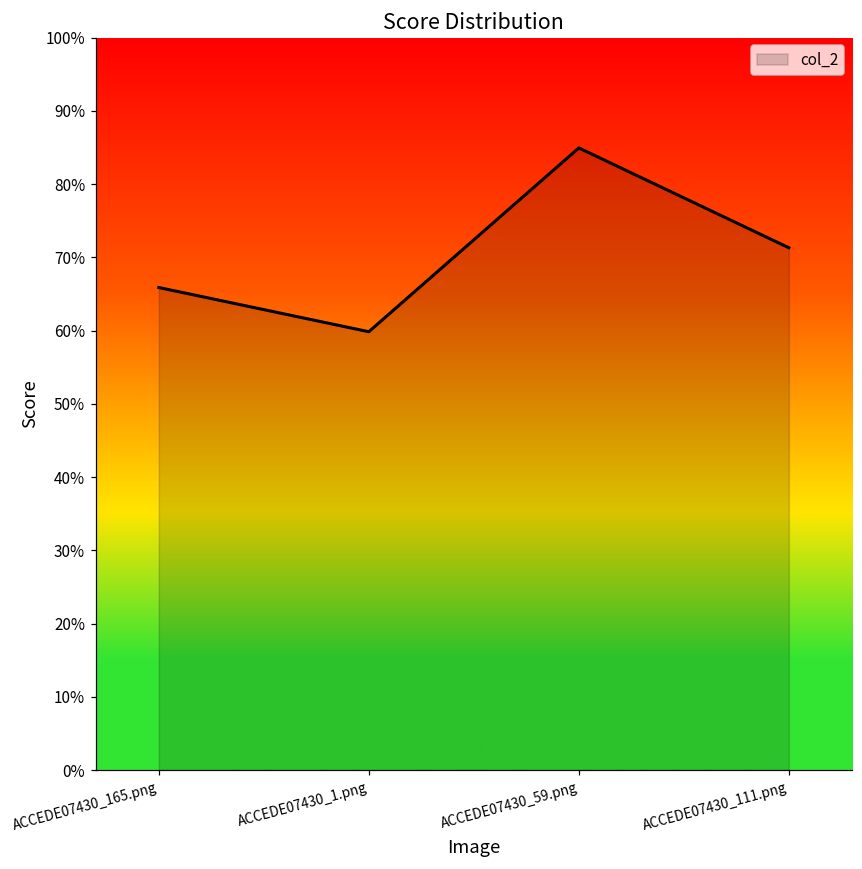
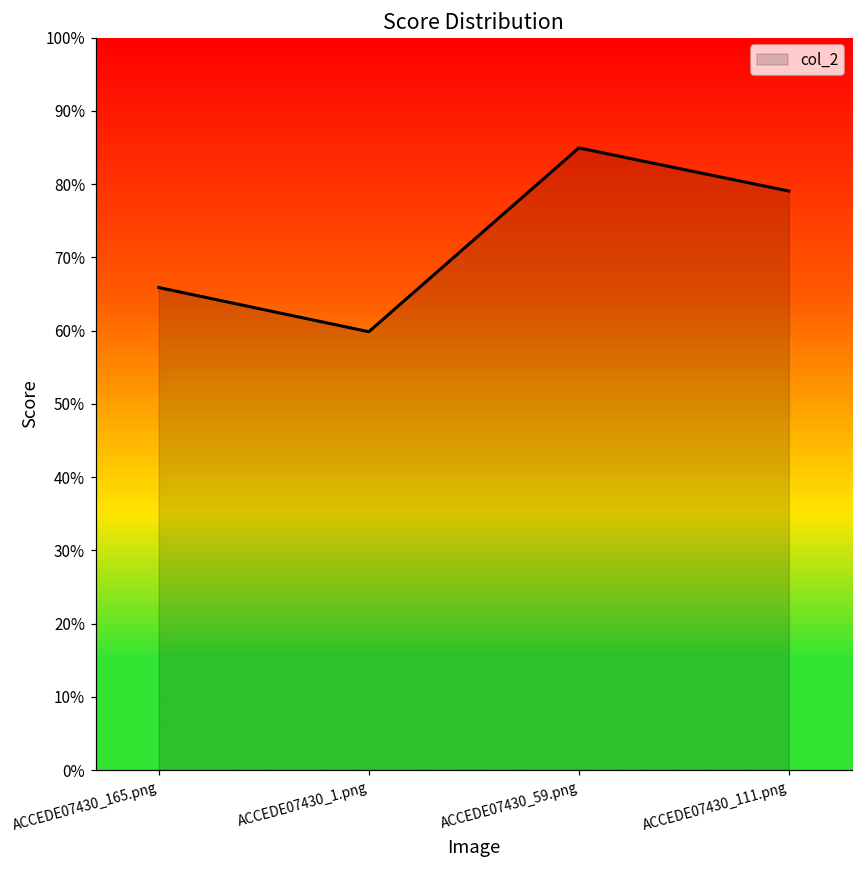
  {
    "ACCEDE07430_165.png": "66%",
    "ACCEDE07430_1.png": "60%",
    "ACCEDE07430_59.png": "85%",
-   "ACCEDE07430_111.png": "71%"
+   "ACCEDE07430_111.png": "79%"
  }
